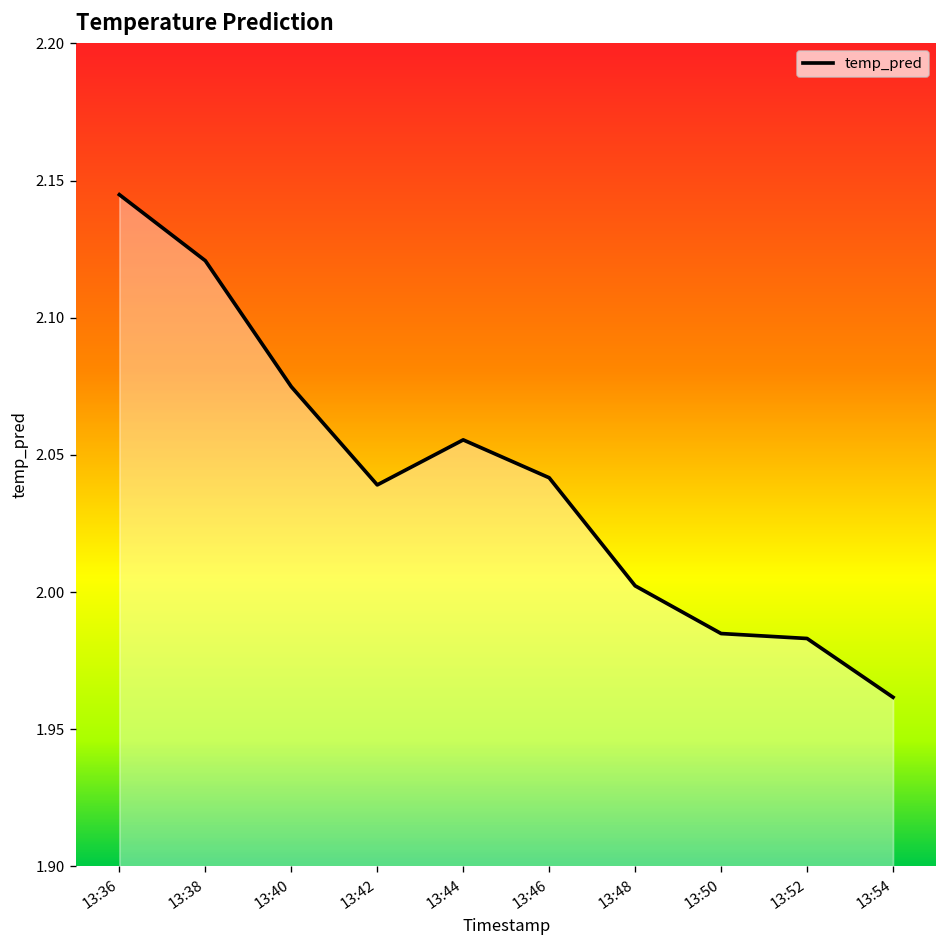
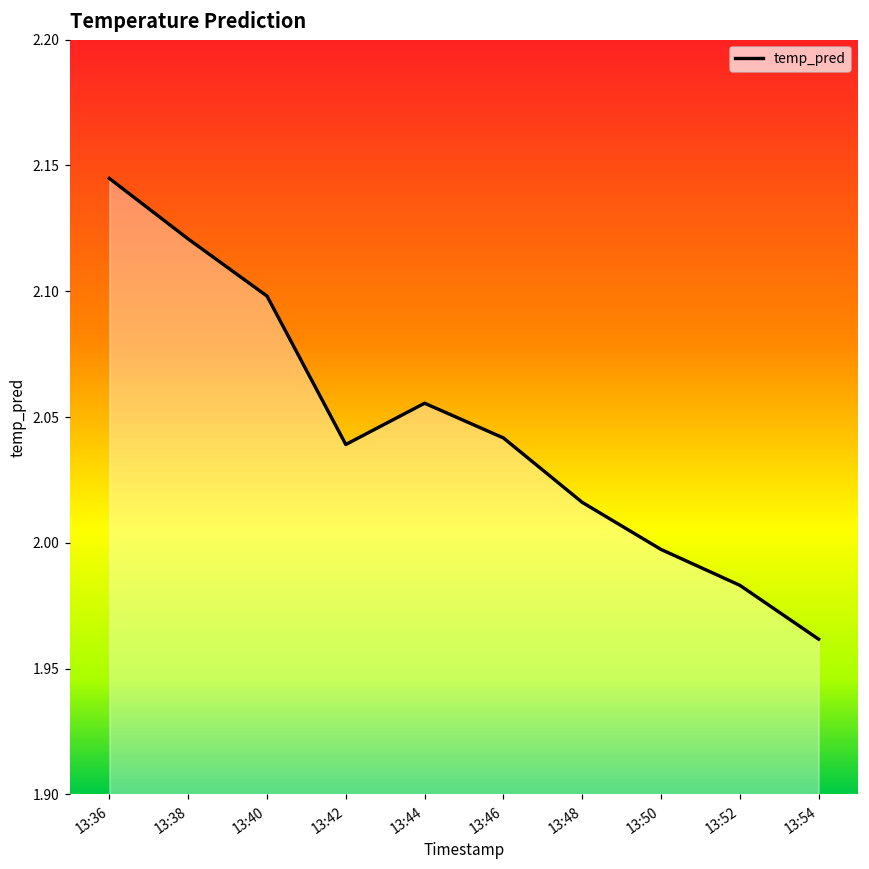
  {
    "13:36": 2.145,
    "13:38": 2.121,
-   "13:40": 2.075,
+   "13:40": 2.098,
    "13:42": 2.039,
    "13:44": 2.055,
    "13:46": 2.042,
-   "13:48": 2.002,
-   "13:50": 1.985,
+   "13:48": 2.016,
+   "13:50": 1.997,
    "13:52": 1.983,
    "13:54": 1.962
  }
